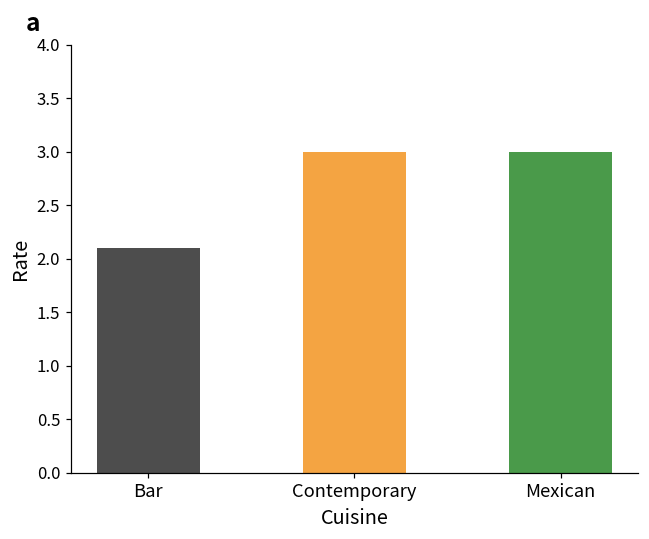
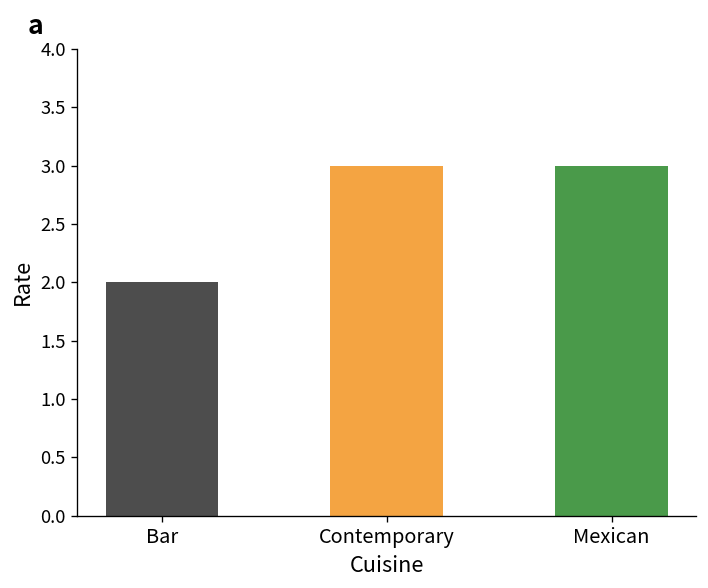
  {
-   "Bar": 2.1,
+   "Bar": 2.0,
    "Contemporary": 3.0,
    "Mexican": 3.0
  }
